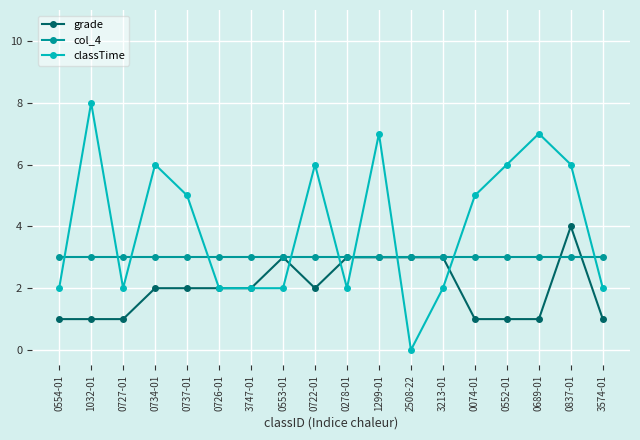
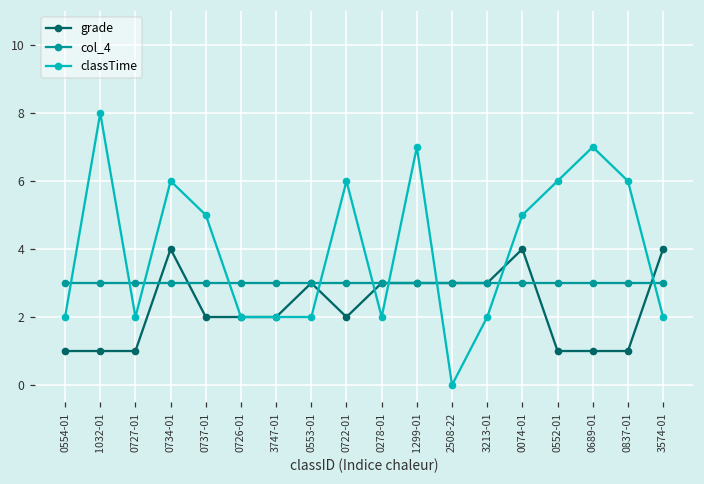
  {
    "grade": {
      "0554-01": 1,
      "1032-01": 1,
      "0727-01": 1,
-     "0734-01": 2,
+     "0734-01": 4,
      "0737-01": 2,
      "0722-01": 2,
-     "0074-01": 1,
+     "0074-01": 4,
      "0552-01": 1,
      "0689-01": 1,
-     "0837-01": 4,
-     "3574-01": 1
+     "0837-01": 1,
+     "3574-01": 4
    }
  }
